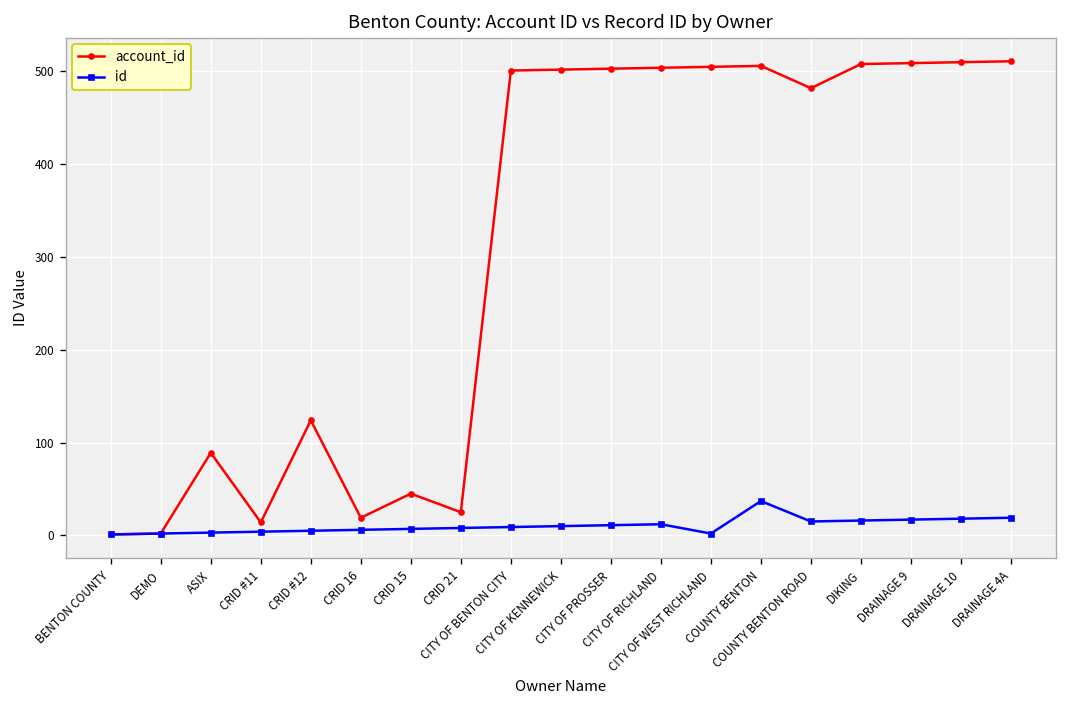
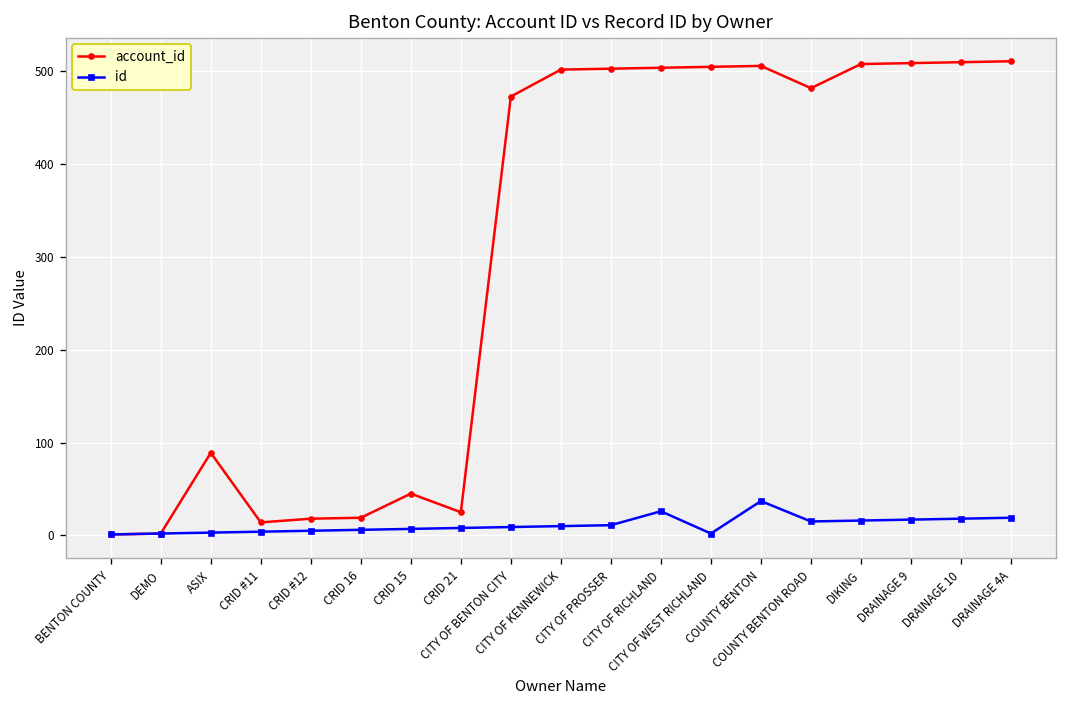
  {
    "account_id": {
      "ASIX": 90,
      "CRID #11": 10,
-     "CRID #12": 120,
+     "CRID #12": 20,
      "CRID 16": 20,
      "CRID 15": 50,
      "CRID 21": 30,
-     "CITY OF BENTON CITY": 500,
+     "CITY OF BENTON CITY": 470,
      "CITY OF KENNEWICK": 500,
      "CITY OF PROSSER": 500,
      "CITY OF RICHLAND": 500,
      "CITY OF WEST RICHLAND": 510,
      "COUNTY BENTON": 510,
      "COUNTY BENTON ROAD": 480,
      "DIKING": 510,
      "DRAINAGE 9": 510,
      "DRAINAGE 10": 510,
      "DRAINAGE 4A": 510
    },
    "id": {
      "ASIX": 0,
      "CRID #11": 0,
      "CRID #12": 10,
      "CRID 16": 10,
      "CRID 15": 10,
      "CRID 21": 10,
      "CITY OF BENTON CITY": 10,
      "CITY OF KENNEWICK": 10,
      "CITY OF PROSSER": 10,
-     "CITY OF RICHLAND": 10,
+     "CITY OF RICHLAND": 30,
      "CITY OF WEST RICHLAND": 0,
      "COUNTY BENTON": 40,
      "COUNTY BENTON ROAD": 20,
      "DIKING": 20,
      "DRAINAGE 9": 20,
      "DRAINAGE 10": 20,
      "DRAINAGE 4A": 20
    }
  }
